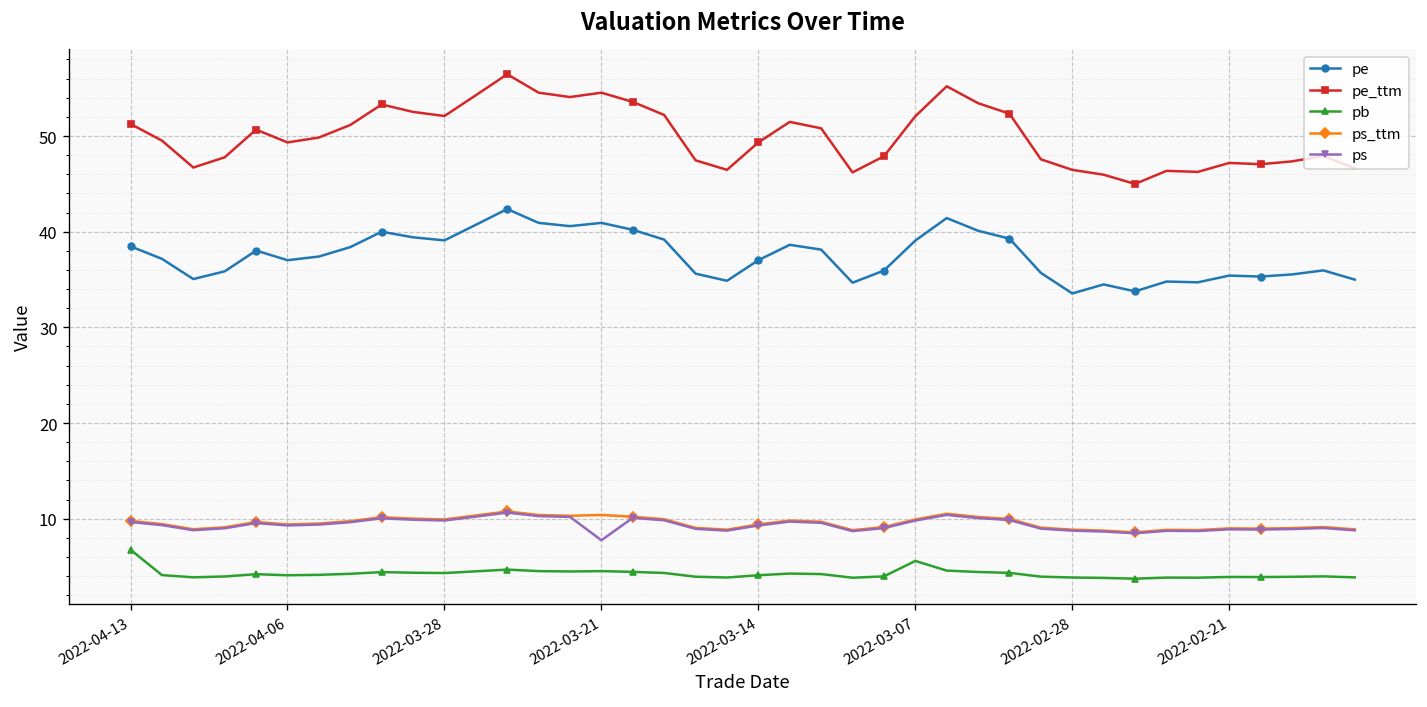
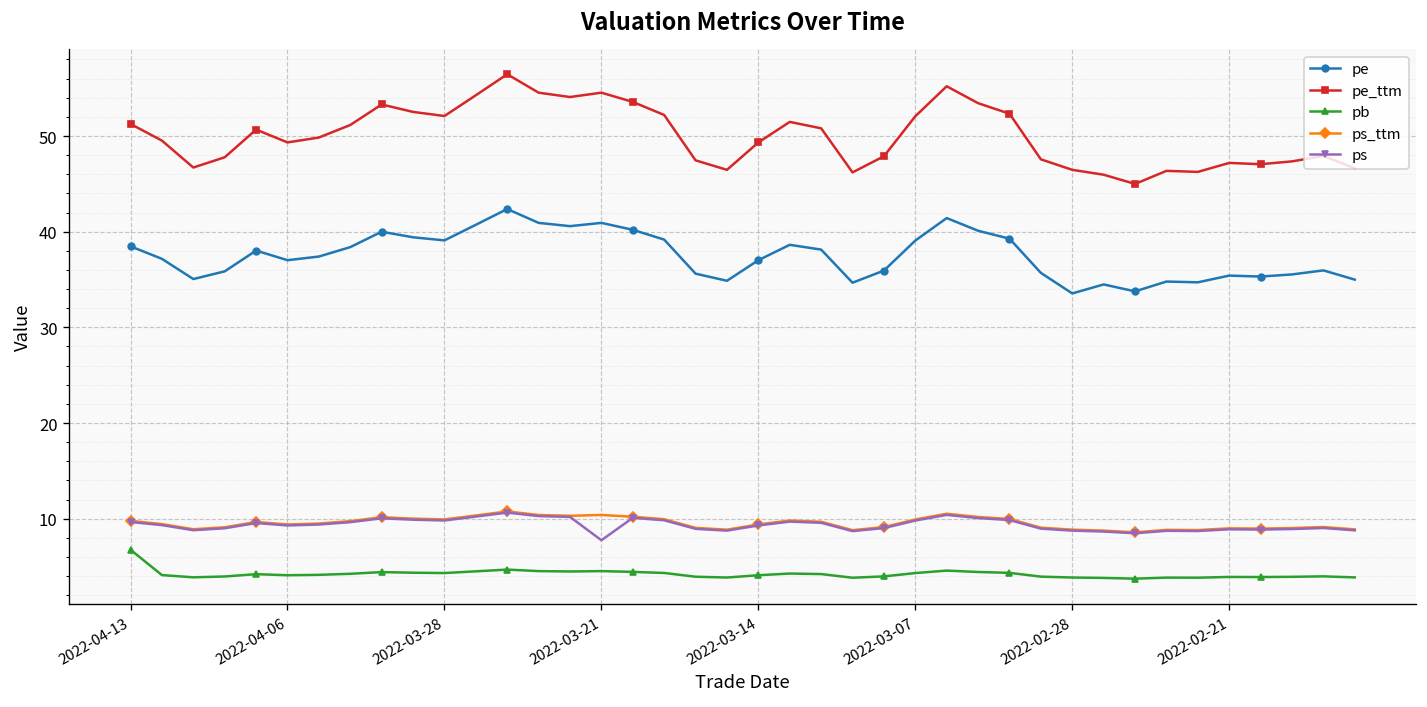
  {
    "pe": {
      "2022-04-13": 38,
      "2022-04-06": 37,
      "2022-03-28": 39,
      "2022-03-21": 41,
      "2022-03-14": 37,
      "2022-03-07": 39,
      "2022-02-28": 34,
      "2022-02-21": 35
    },
    "pe_ttm": {
      "2022-04-13": 51,
      "2022-04-06": 49,
      "2022-03-28": 52,
      "2022-03-21": 55,
      "2022-03-14": 49,
      "2022-03-07": 52,
      "2022-02-28": 46,
      "2022-02-21": 47
    },
    "pb": {
      "2022-04-13": 7,
      "2022-04-06": 4,
      "2022-03-28": 4,
      "2022-03-21": 5,
      "2022-03-14": 4,
-     "2022-03-07": 6,
+     "2022-03-07": 4,
      "2022-02-28": 4,
      "2022-02-21": 4
    },
    "ps_ttm": {
      "2022-03-21": 10
    },
    "ps": {
      "2022-03-21": 8
    }
  }
